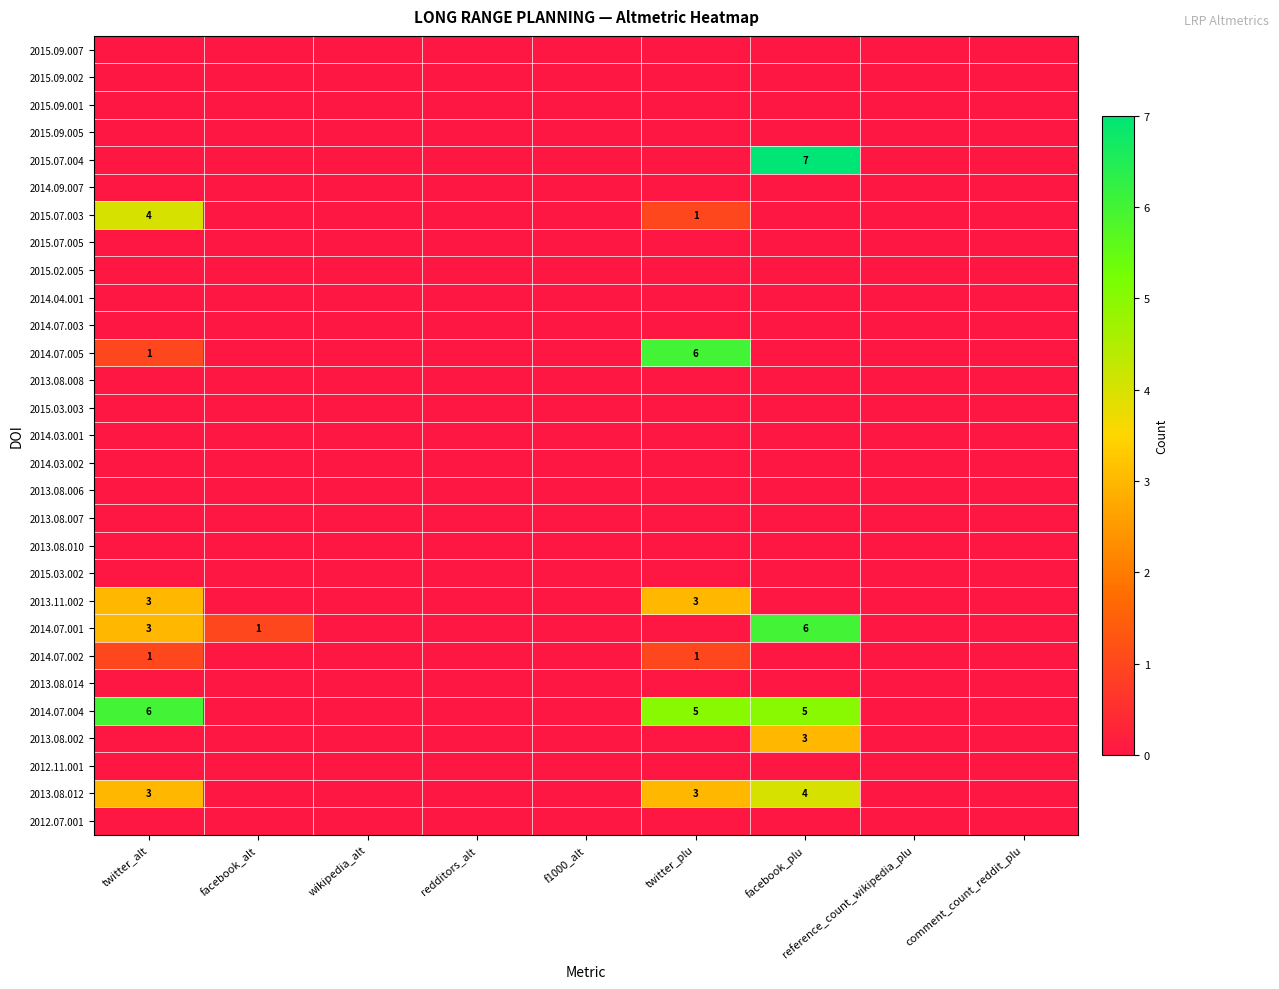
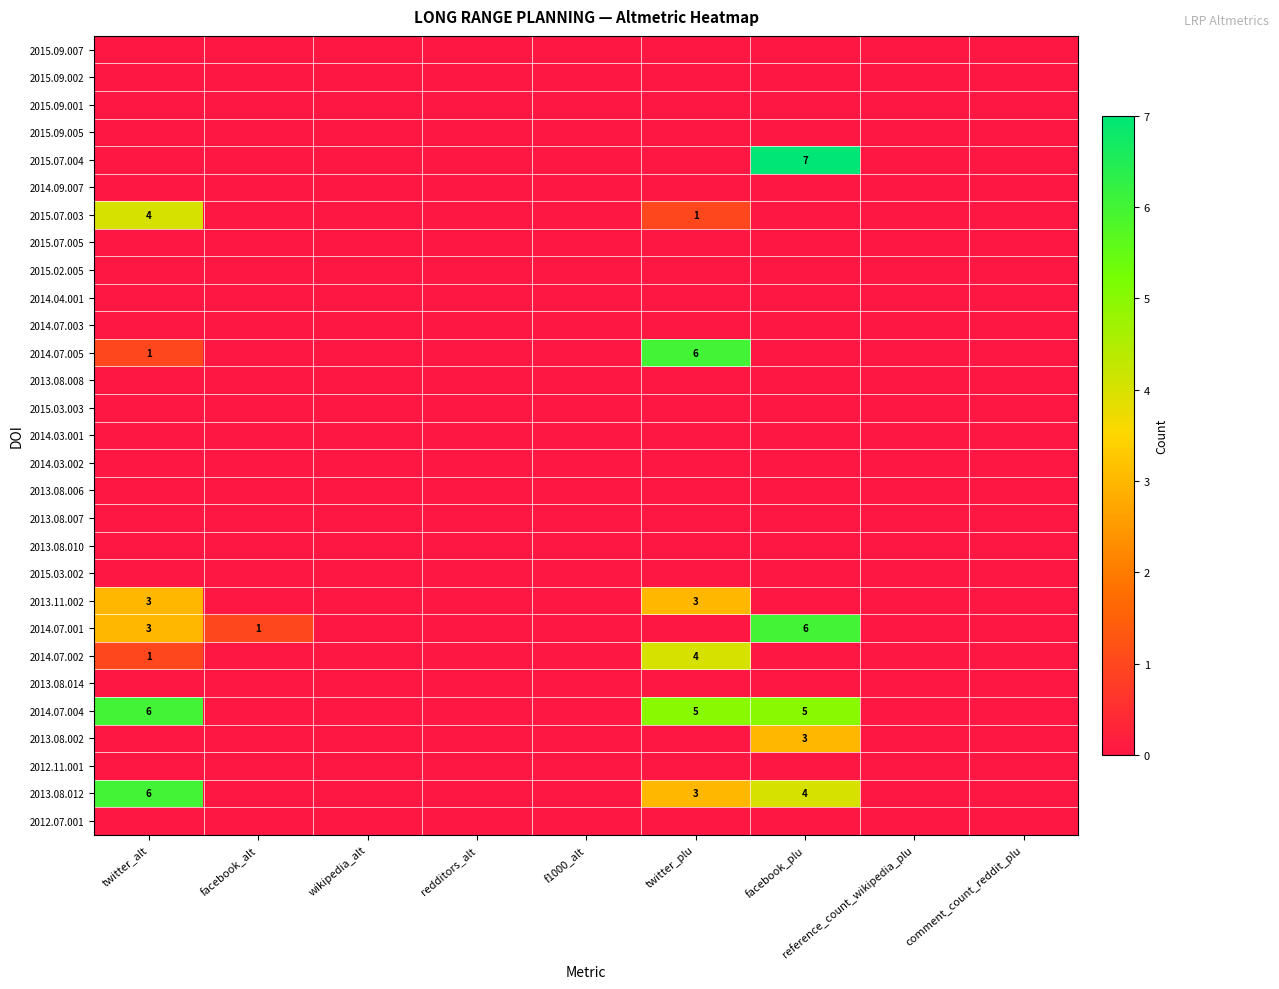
  {
    "2015.07.004": {
      "facebook_plu": 7
    },
    "2015.07.003": {
      "twitter_alt": 4,
      "twitter_plu": 1
    },
    "2014.07.005": {
      "twitter_alt": 1,
      "twitter_plu": 6
    },
    "2013.11.002": {
      "twitter_alt": 3,
      "twitter_plu": 3
    },
    "2014.07.001": {
      "twitter_alt": 3,
      "facebook_alt": 1,
      "facebook_plu": 6
    },
    "2014.07.002": {
      "twitter_alt": 1,
-     "twitter_plu": 1
+     "twitter_plu": 4
    },
    "2014.07.004": {
      "twitter_alt": 6,
      "twitter_plu": 5,
      "facebook_plu": 5
    },
    "2013.08.002": {
      "facebook_plu": 3
    },
    "2013.08.012": {
-     "twitter_alt": 3,
+     "twitter_alt": 6,
      "twitter_plu": 3,
      "facebook_plu": 4
    }
  }
